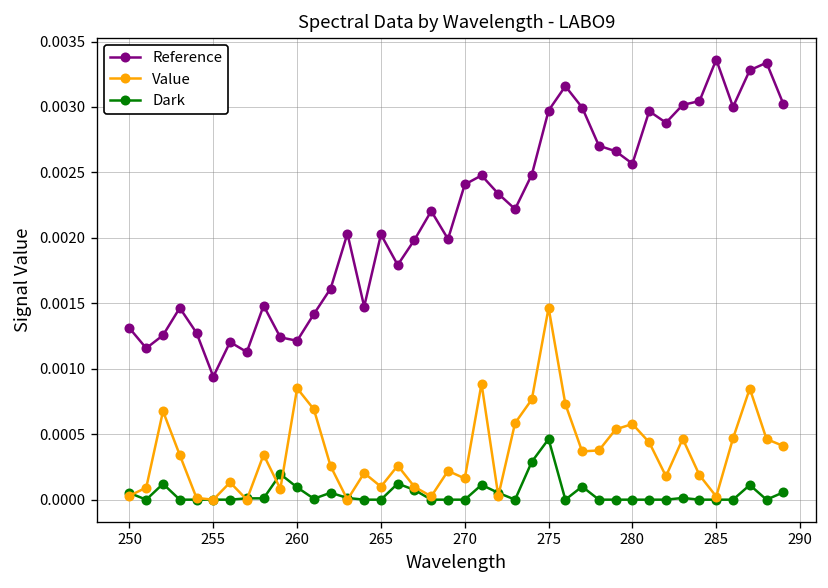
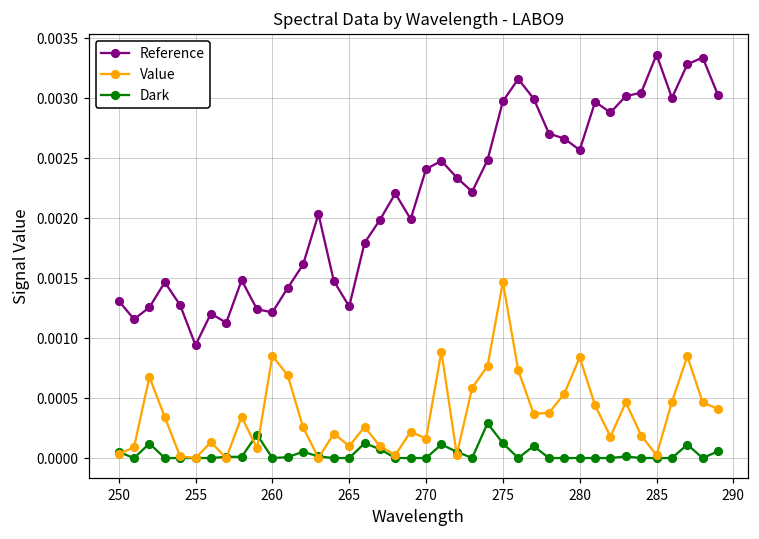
  {
    "Reference": {
      "250": 0.00131,
      "255": 0.00094,
      "260": 0.00121,
-     "265": 0.00203,
+     "265": 0.00126,
      "270": 0.00241,
      "275": 0.00297,
      "280": 0.00257,
      "285": 0.00336
    },
    "Value": {
      "260": 0.00085,
      "265": 0.00010,
      "270": 0.00016,
      "275": 0.00147,
-     "280": 0.00058,
+     "280": 0.00084,
      "285": 0.00002
    },
    "Dark": {
-     "260": 0.0001,
+     "260": 0.0000,
      "265": 0.00000,
      "270": 0.00000,
-     "275": 0.00046,
+     "275": 0.00012,
      "280": 0.00000,
      "285": 0.00000
    }
  }
